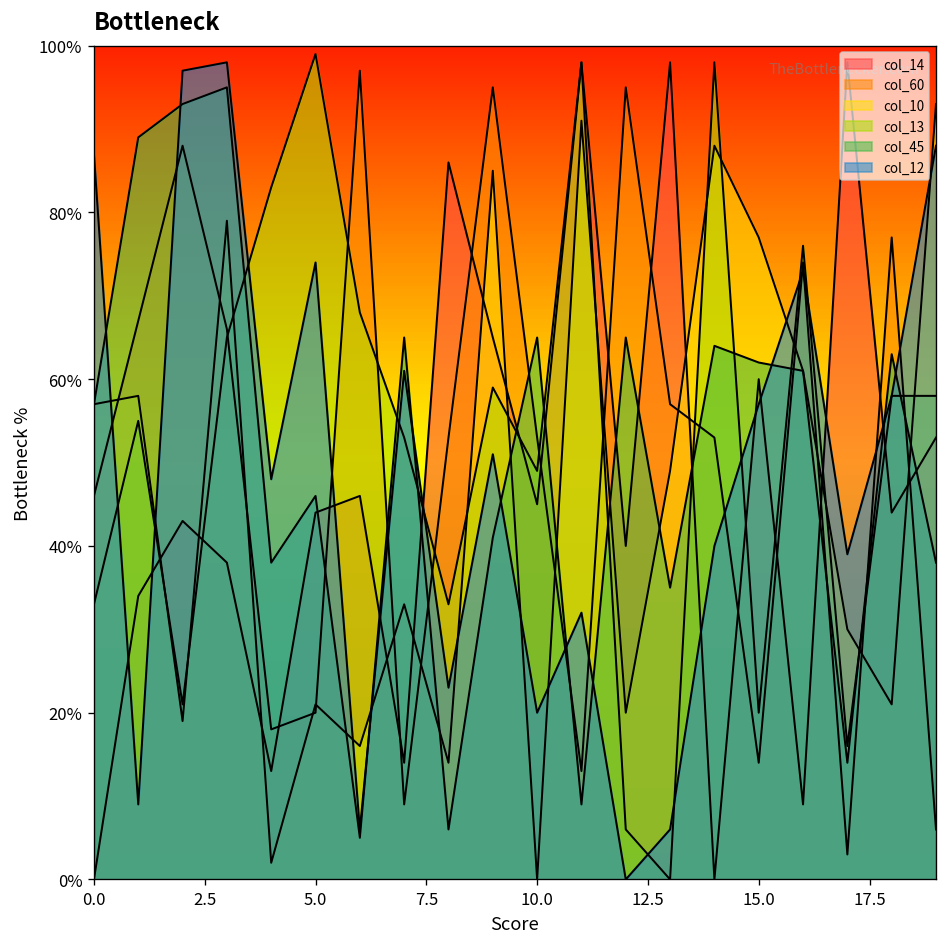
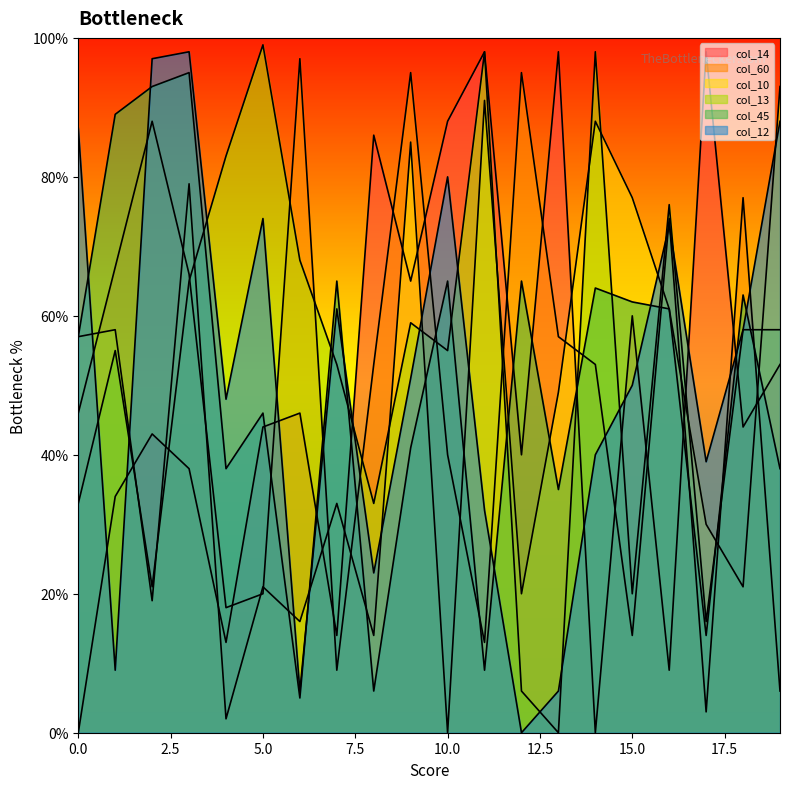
  {
    "col_14": {
      "5.0": "44%",
-     "10.0": "45%",
+     "10.0": "88%",
      "15.0": "60%"
    },
    "col_60": {
      "0.0": "46%",
      "5.0": "20%",
-     "10.0": "53%",
+     "10.0": "40%",
      "15.0": "14%"
    },
    "col_10": {
      "5.0": "21%",
      "15.0": "77%"
    },
    "col_13": {
      "0.0": "33%",
      "5.0": "99%",
-     "10.0": "49%",
+     "10.0": "55%",
      "15.0": "20%"
    },
    "col_45": {
      "5.0": "46%",
      "10.0": "65%",
      "15.0": "62%"
    },
    "col_12": {
      "0.0": "87%",
      "5.0": "74%",
-     "10.0": "20%",
-     "15.0": "57%"
+     "10.0": "80%",
+     "15.0": "50%"
    }
  }
